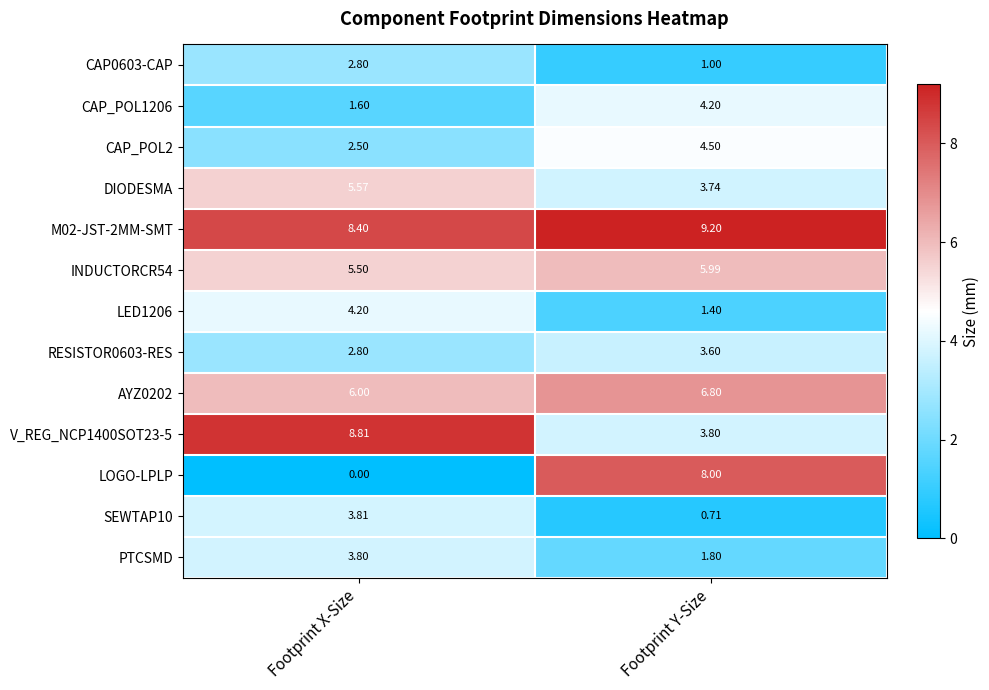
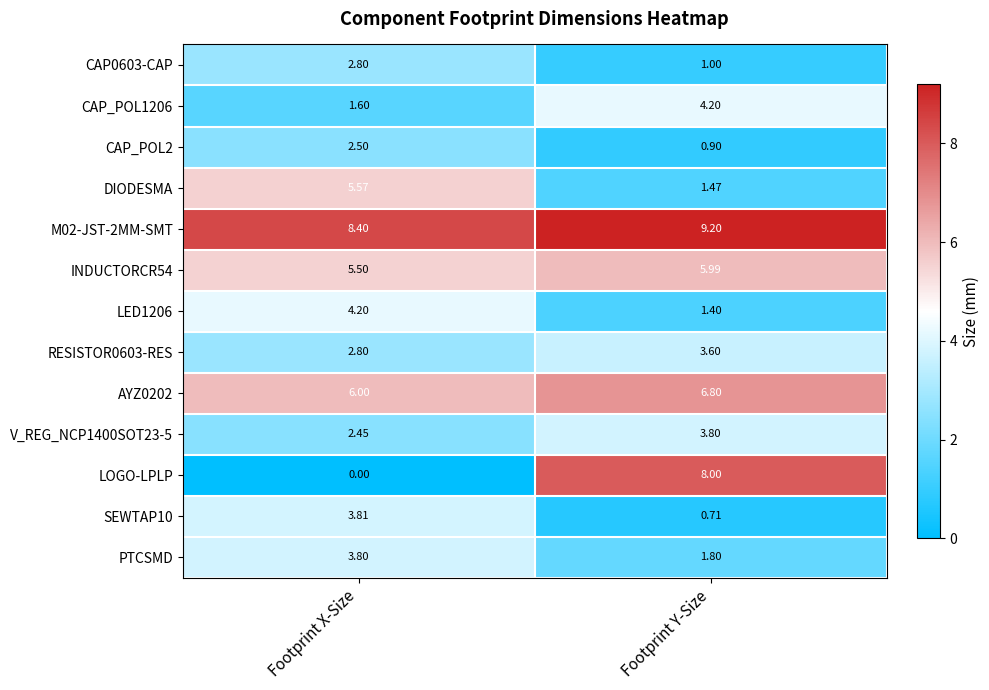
  {
    "CAP0603-CAP": {
      "Footprint X-Size": 2.80,
      "Footprint Y-Size": 1.00
    },
    "CAP_POL1206": {
      "Footprint X-Size": 1.60,
      "Footprint Y-Size": 4.20
    },
    "CAP_POL2": {
      "Footprint X-Size": 2.50,
-     "Footprint Y-Size": 4.50
+     "Footprint Y-Size": 0.90
    },
    "DIODESMA": {
-     "Footprint Y-Size": 3.74
+     "Footprint Y-Size": 1.47
    },
    "M02-JST-2MM-SMT": {
      "Footprint X-Size": 8.40,
      "Footprint Y-Size": 9.20
    },
    "INDUCTORCR54": {
      "Footprint X-Size": 5.50,
      "Footprint Y-Size": 5.99
    },
    "LED1206": {
      "Footprint X-Size": 4.20,
      "Footprint Y-Size": 1.40
    },
    "RESISTOR0603-RES": {
      "Footprint X-Size": 2.80,
      "Footprint Y-Size": 3.60
    },
    "AYZ0202": {
      "Footprint X-Size": 6.00,
      "Footprint Y-Size": 6.80
    },
    "V_REG_NCP1400SOT23-5": {
-     "Footprint X-Size": 8.81,
+     "Footprint X-Size": 2.45,
      "Footprint Y-Size": 3.80
    },
    "LOGO-LPLP": {
      "Footprint X-Size": 0.00,
      "Footprint Y-Size": 8.00
    },
    "SEWTAP10": {
      "Footprint X-Size": 3.81,
      "Footprint Y-Size": 0.71
    },
    "PTCSMD": {
      "Footprint X-Size": 3.80,
      "Footprint Y-Size": 1.80
    }
  }
